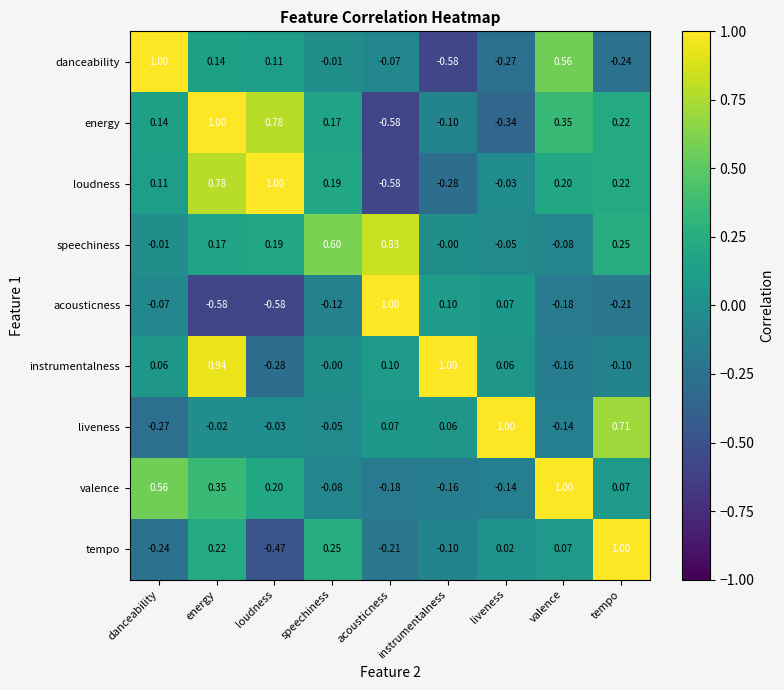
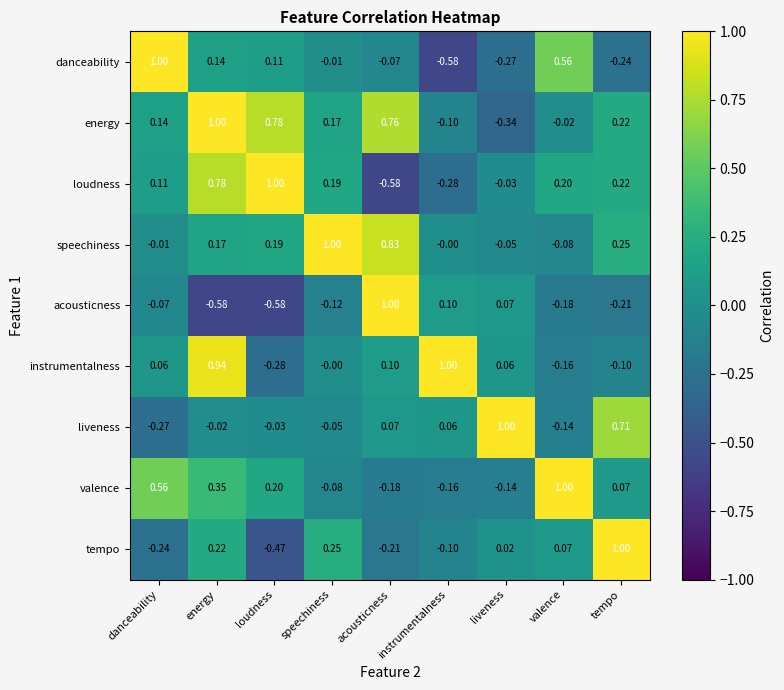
  {
    "danceability": {
      "danceability": 1.00,
      "energy": 0.14,
      "loudness": 0.11,
      "speechiness": -0.01,
      "acousticness": -0.07,
      "instrumentalness": -0.58,
      "liveness": -0.27,
      "valence": 0.56,
      "tempo": -0.24
    },
    "energy": {
      "danceability": 0.14,
      "energy": 1.00,
      "loudness": 0.78,
      "speechiness": 0.17,
-     "acousticness": -0.58,
+     "acousticness": 0.76,
      "instrumentalness": -0.10,
      "liveness": -0.34,
-     "valence": 0.35,
+     "valence": -0.02,
      "tempo": 0.22
    },
    "loudness": {
      "danceability": 0.11,
      "energy": 0.78,
      "loudness": 1.00,
      "speechiness": 0.19,
      "acousticness": -0.58,
      "instrumentalness": -0.28,
      "liveness": -0.03,
      "valence": 0.20,
      "tempo": 0.22
    },
    "speechiness": {
      "danceability": -0.01,
      "energy": 0.17,
      "loudness": 0.19,
-     "speechiness": 0.60,
+     "speechiness": 1.00,
      "acousticness": 0.83,
      "instrumentalness": -0.00,
      "liveness": -0.05,
      "valence": -0.08,
      "tempo": 0.25
    },
    "acousticness": {
      "danceability": -0.07,
      "energy": -0.58,
      "loudness": -0.58,
      "speechiness": -0.12,
      "acousticness": 1.00,
      "instrumentalness": 0.10,
      "liveness": 0.07,
      "valence": -0.18,
      "tempo": -0.21
    },
    "instrumentalness": {
      "danceability": 0.06,
      "energy": 0.94,
      "loudness": -0.28,
      "speechiness": -0.00,
      "acousticness": 0.10,
      "instrumentalness": 1.00,
      "liveness": 0.06,
      "valence": -0.16,
      "tempo": -0.10
    },
    "liveness": {
      "danceability": -0.27,
      "energy": -0.02,
      "loudness": -0.03,
      "speechiness": -0.05,
      "acousticness": 0.07,
      "instrumentalness": 0.06,
      "liveness": 1.00,
      "valence": -0.14,
      "tempo": 0.71
    },
    "valence": {
      "danceability": 0.56,
      "energy": 0.35,
      "loudness": 0.20,
      "speechiness": -0.08,
      "acousticness": -0.18,
      "instrumentalness": -0.16,
      "liveness": -0.14,
      "valence": 1.00,
      "tempo": 0.07
    },
    "tempo": {
      "danceability": -0.24,
      "energy": 0.22,
      "loudness": -0.47,
      "speechiness": 0.25,
      "acousticness": -0.21,
      "instrumentalness": -0.10,
      "liveness": 0.02,
      "valence": 0.07,
      "tempo": 1.00
    }
  }
